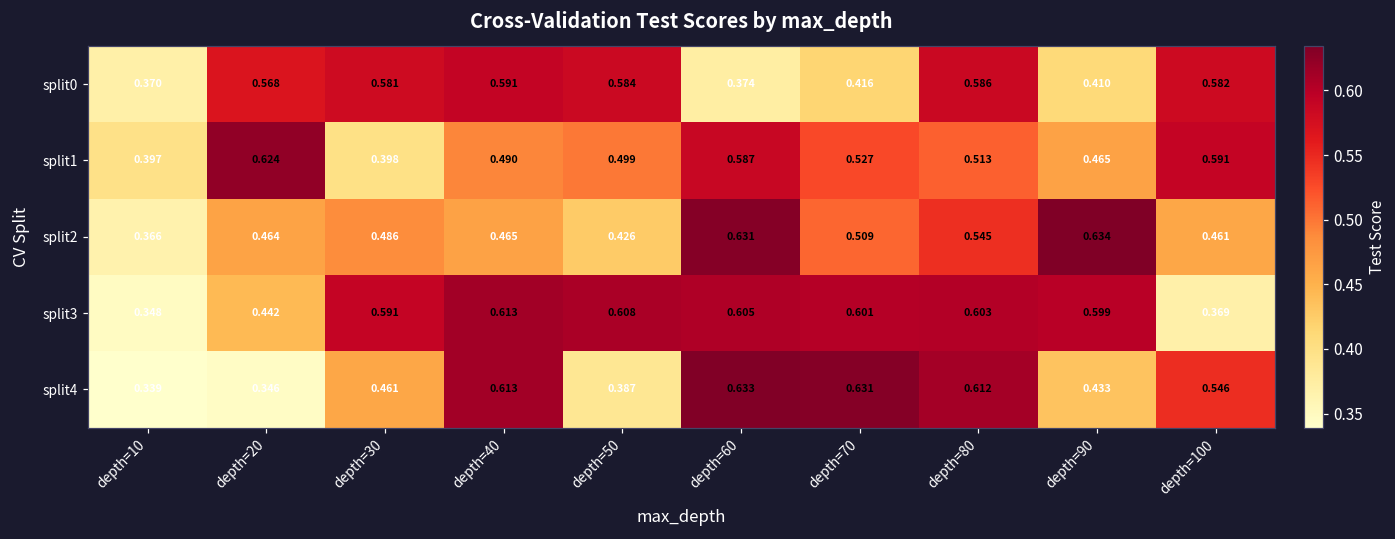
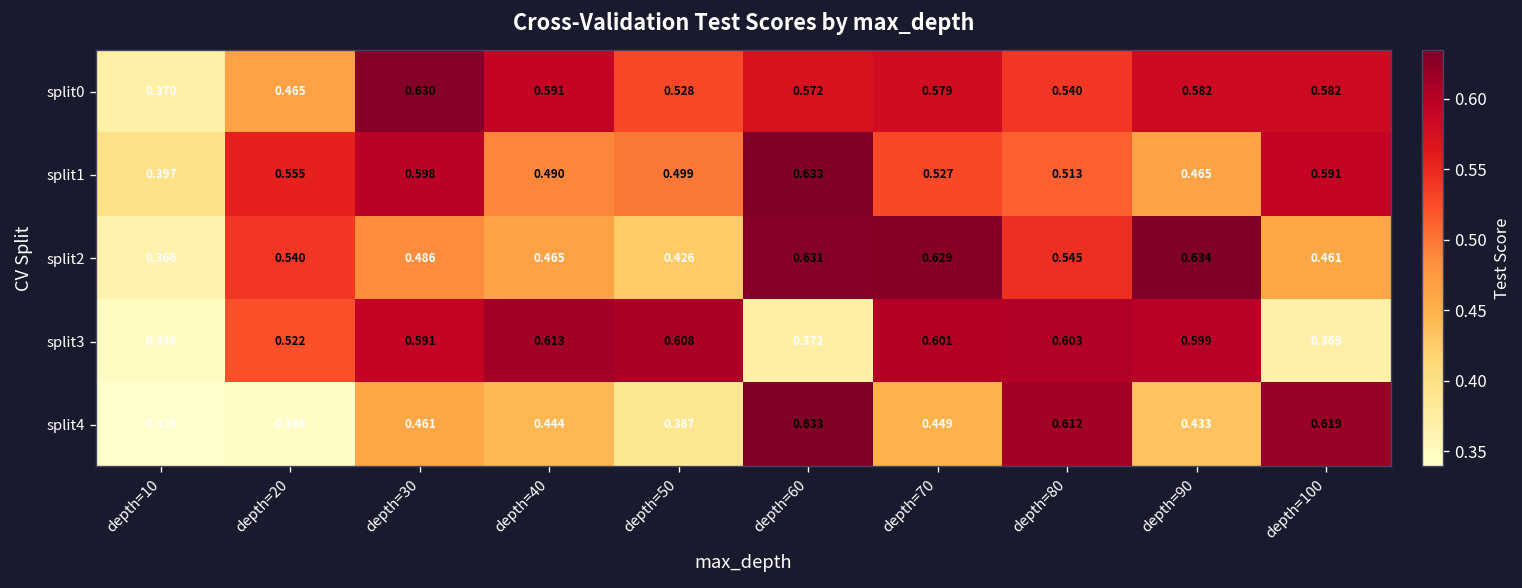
  {
    "split0": {
      "depth=10": 0.370,
-     "depth=20": 0.568,
-     "depth=30": 0.581,
+     "depth=20": 0.465,
+     "depth=30": 0.630,
      "depth=40": 0.591,
-     "depth=50": 0.584,
-     "depth=60": 0.374,
-     "depth=70": 0.416,
-     "depth=80": 0.586,
-     "depth=90": 0.410,
+     "depth=50": 0.528,
+     "depth=60": 0.572,
+     "depth=70": 0.579,
+     "depth=80": 0.540,
+     "depth=90": 0.582,
      "depth=100": 0.582
    },
    "split1": {
      "depth=10": 0.397,
-     "depth=20": 0.624,
-     "depth=30": 0.398,
+     "depth=20": 0.555,
+     "depth=30": 0.598,
      "depth=40": 0.490,
      "depth=50": 0.499,
-     "depth=60": 0.587,
+     "depth=60": 0.633,
      "depth=70": 0.527,
      "depth=80": 0.513,
      "depth=90": 0.465,
      "depth=100": 0.591
    },
    "split2": {
      "depth=10": 0.366,
-     "depth=20": 0.464,
+     "depth=20": 0.540,
      "depth=30": 0.486,
      "depth=40": 0.465,
      "depth=50": 0.426,
      "depth=60": 0.631,
-     "depth=70": 0.509,
+     "depth=70": 0.629,
      "depth=80": 0.545,
      "depth=90": 0.634,
      "depth=100": 0.461
    },
    "split3": {
      "depth=10": 0.348,
-     "depth=20": 0.442,
+     "depth=20": 0.522,
      "depth=30": 0.591,
      "depth=40": 0.613,
      "depth=50": 0.608,
-     "depth=60": 0.605,
+     "depth=60": 0.372,
      "depth=70": 0.601,
      "depth=80": 0.603,
      "depth=90": 0.599,
      "depth=100": 0.369
    },
    "split4": {
      "depth=10": 0.339,
      "depth=20": 0.346,
      "depth=30": 0.461,
-     "depth=40": 0.613,
+     "depth=40": 0.444,
      "depth=50": 0.387,
      "depth=60": 0.633,
-     "depth=70": 0.631,
+     "depth=70": 0.449,
      "depth=80": 0.612,
      "depth=90": 0.433,
-     "depth=100": 0.546
+     "depth=100": 0.619
    }
  }
